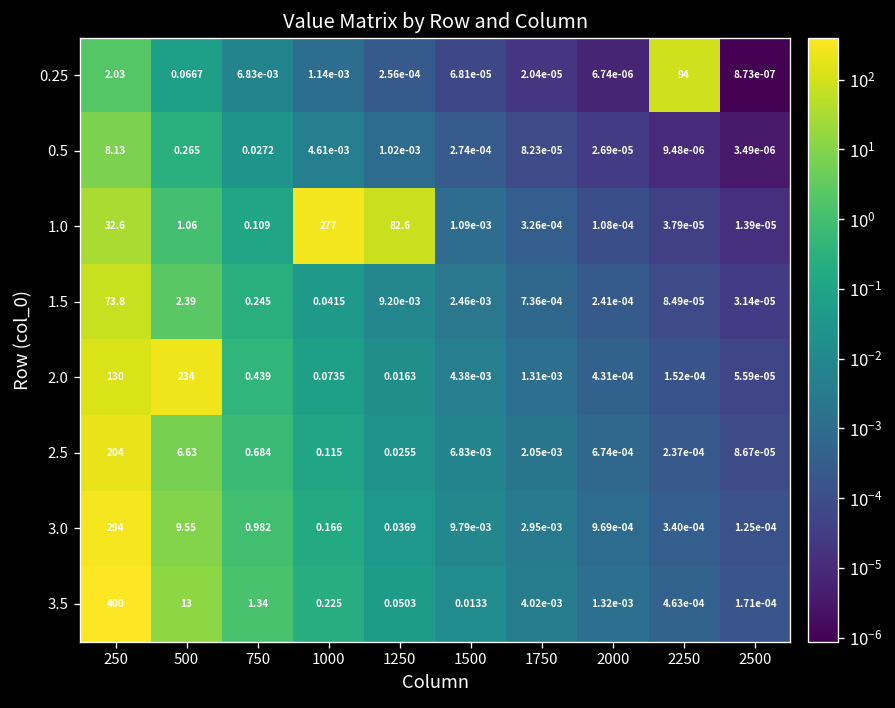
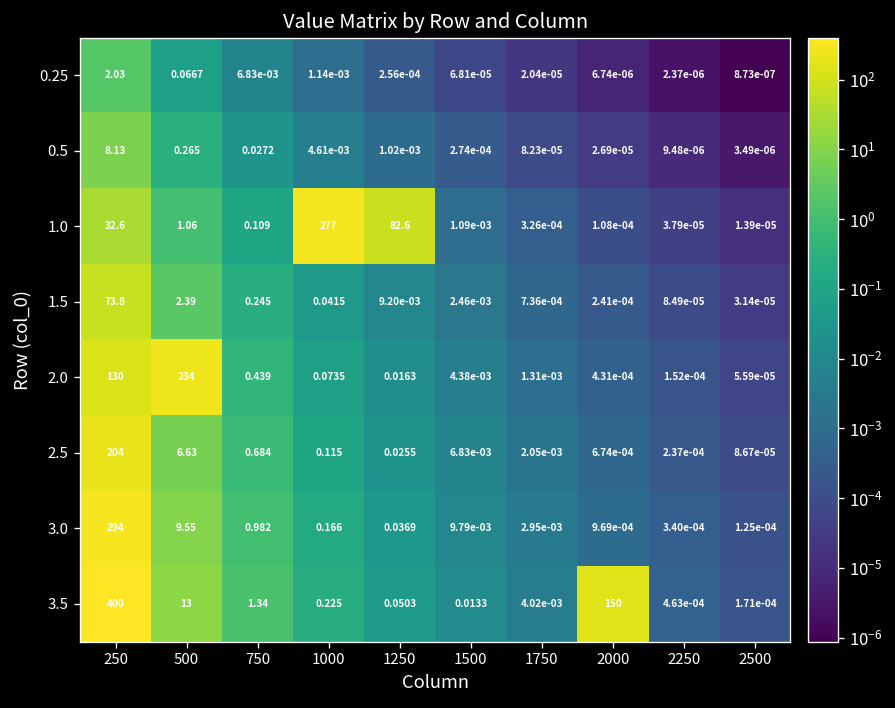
  {
    "0.25": {
      "250": "2.03",
      "500": "0.0667",
      "750": "6.83e-03",
      "1000": "1.14e-03",
      "1250": "2.56e-04",
      "1500": "6.81e-05",
      "1750": "2.04e-05",
      "2000": "6.74e-06",
-     "2250": "94",
+     "2250": "2.37e-06",
      "2500": "8.73e-07"
    },
    "0.5": {
      "250": "8.13",
      "500": "0.265",
      "750": "0.0272",
      "1000": "4.61e-03",
      "1250": "1.02e-03",
      "1500": "2.74e-04",
      "1750": "8.23e-05",
      "2000": "2.69e-05",
      "2250": "9.48e-06",
      "2500": "3.49e-06"
    },
    "1.0": {
      "250": "32.6",
      "500": "1.06",
      "750": "0.109",
      "1000": "277",
      "1250": "82.6",
      "1500": "1.09e-03",
      "1750": "3.26e-04",
      "2000": "1.08e-04",
      "2250": "3.79e-05",
      "2500": "1.39e-05"
    },
    "1.5": {
      "250": "73.8",
      "500": "2.39",
      "750": "0.245",
      "1000": "0.0415",
      "1250": "9.20e-03",
      "1500": "2.46e-03",
      "1750": "7.36e-04",
      "2000": "2.41e-04",
      "2250": "8.49e-05",
      "2500": "3.14e-05"
    },
    "2.0": {
      "250": "130",
      "500": "234",
      "750": "0.439",
      "1000": "0.0735",
      "1250": "0.0163",
      "1500": "4.38e-03",
      "1750": "1.31e-03",
      "2000": "4.31e-04",
      "2250": "1.52e-04",
      "2500": "5.59e-05"
    },
    "2.5": {
      "250": "204",
      "500": "6.63",
      "750": "0.684",
      "1000": "0.115",
      "1250": "0.0255",
      "1500": "6.83e-03",
      "1750": "2.05e-03",
      "2000": "6.74e-04",
      "2250": "2.37e-04",
      "2500": "8.67e-05"
    },
    "3.0": {
      "250": "294",
      "500": "9.55",
      "750": "0.982",
      "1000": "0.166",
      "1250": "0.0369",
      "1500": "9.79e-03",
      "1750": "2.95e-03",
      "2000": "9.69e-04",
      "2250": "3.40e-04",
      "2500": "1.25e-04"
    },
    "3.5": {
      "250": "400",
      "500": "13",
      "750": "1.34",
      "1000": "0.225",
      "1250": "0.0503",
      "1500": "0.0133",
      "1750": "4.02e-03",
-     "2000": "1.32e-03",
+     "2000": "150",
      "2250": "4.63e-04",
      "2500": "1.71e-04"
    }
  }
